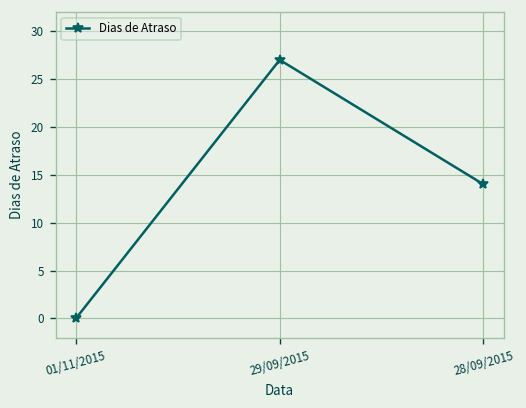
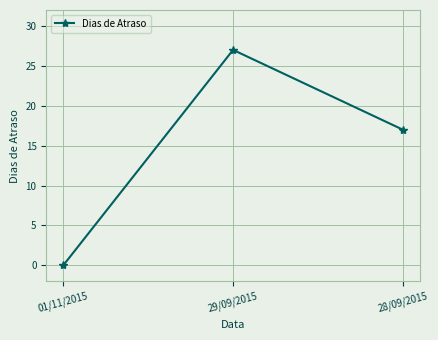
  {
    "01/11/2015": 0,
    "29/09/2015": 27,
-   "28/09/2015": 14
+   "28/09/2015": 17
  }
